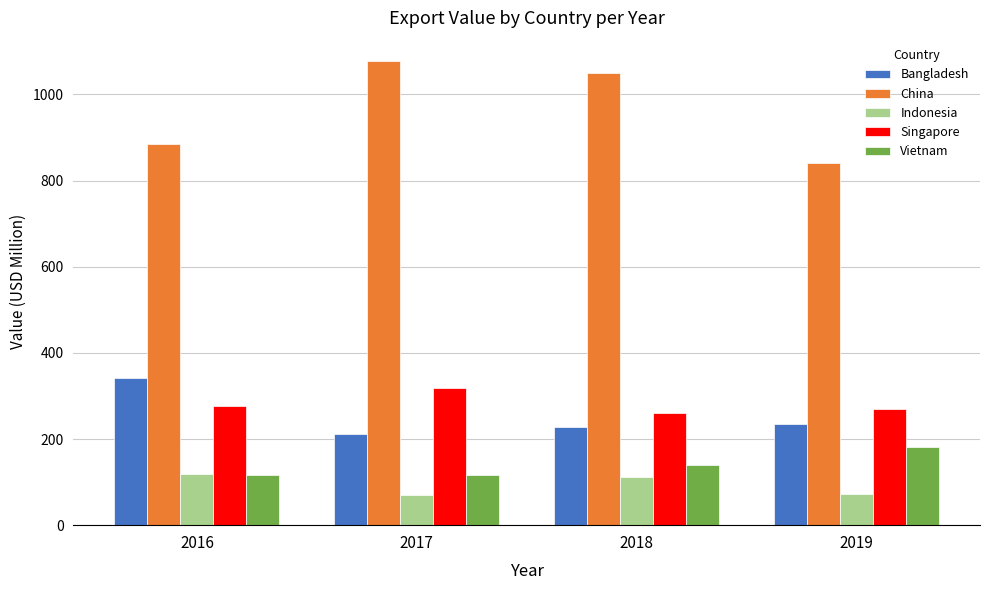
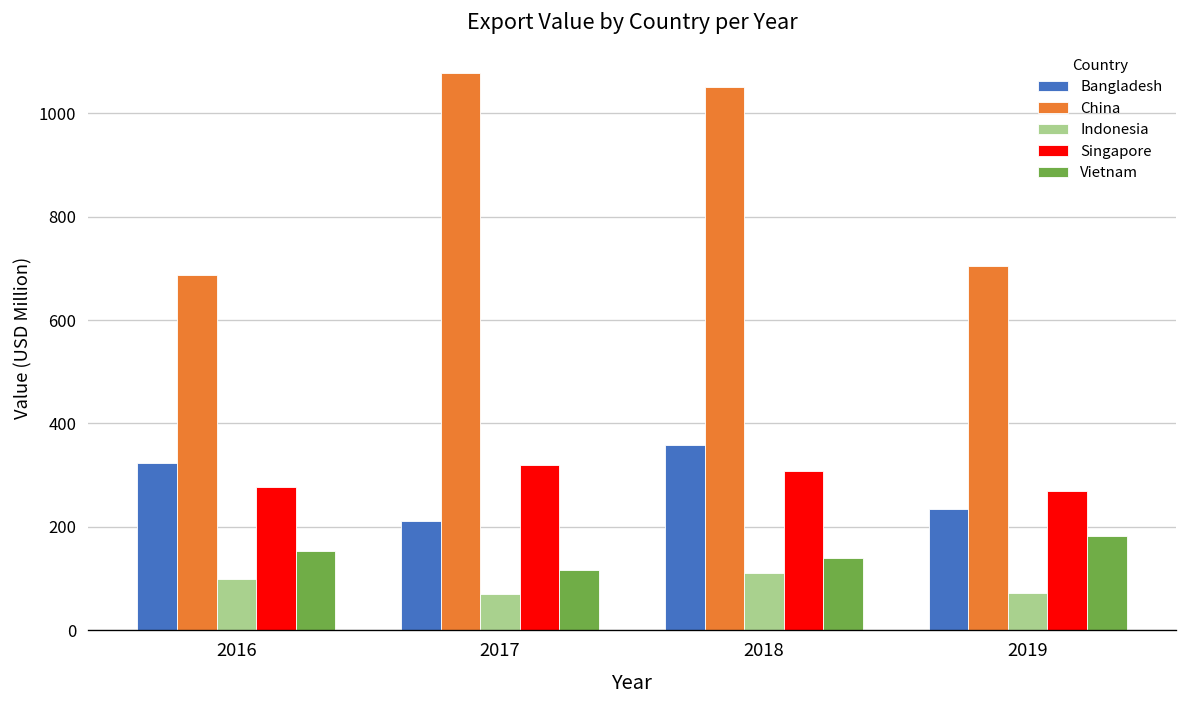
  {
    "Bangladesh": {
-     "2016": 340,
+     "2016": 320,
      "2017": 210,
-     "2018": 230,
+     "2018": 360,
      "2019": 230
    },
    "China": {
-     "2016": 880,
+     "2016": 690,
      "2017": 1080,
      "2018": 1050,
-     "2019": 840
+     "2019": 700
    },
    "Indonesia": {
-     "2016": 120,
+     "2016": 100,
      "2017": 70,
      "2018": 110,
      "2019": 70
    },
    "Singapore": {
      "2016": 280,
      "2017": 320,
-     "2018": 260,
+     "2018": 310,
      "2019": 270
    },
    "Vietnam": {
-     "2016": 120,
+     "2016": 150,
      "2017": 120,
      "2018": 140,
      "2019": 180
    }
  }
